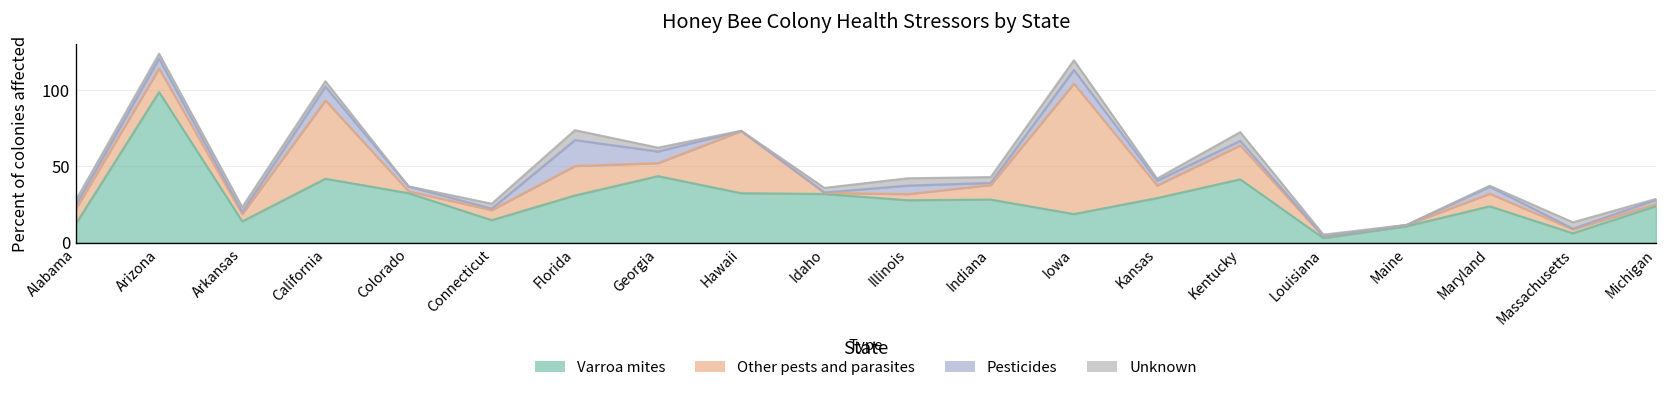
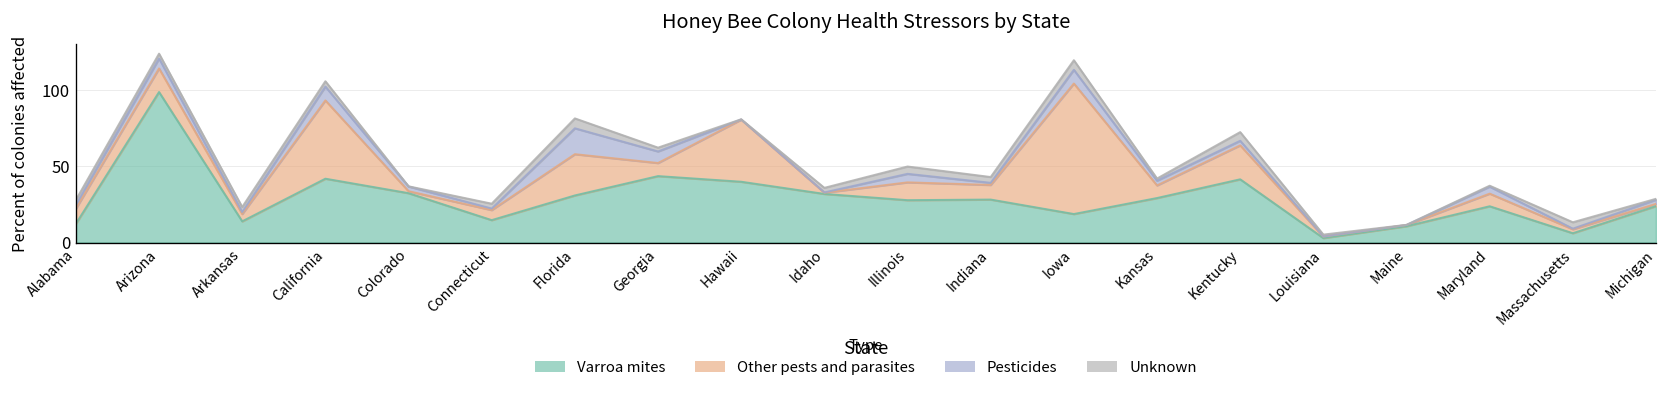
  {
    "Varroa mites": {
      "Alabama": 12,
      "Arizona": 99,
      "Arkansas": 14,
      "California": 42,
      "Connecticut": 15,
      "Florida": 31,
      "Georgia": 44,
-     "Hawaii": 32,
+     "Hawaii": 40,
      "Illinois": 28,
      "Indiana": 28,
      "Iowa": 19,
      "Kansas": 29,
      "Kentucky": 42,
      "Maryland": 24,
      "Massachusetts": 6
    },
    "Other pests and parasites": {
      "Alabama": 10,
      "Arizona": 16,
      "California": 51,
-     "Florida": 19,
+     "Florida": 27,
      "Georgia": 9,
-     "Illinois": 4,
+     "Illinois": 12,
      "Iowa": 86,
      "Kansas": 8,
      "Kentucky": 22,
      "Maryland": 8
    }
  }
